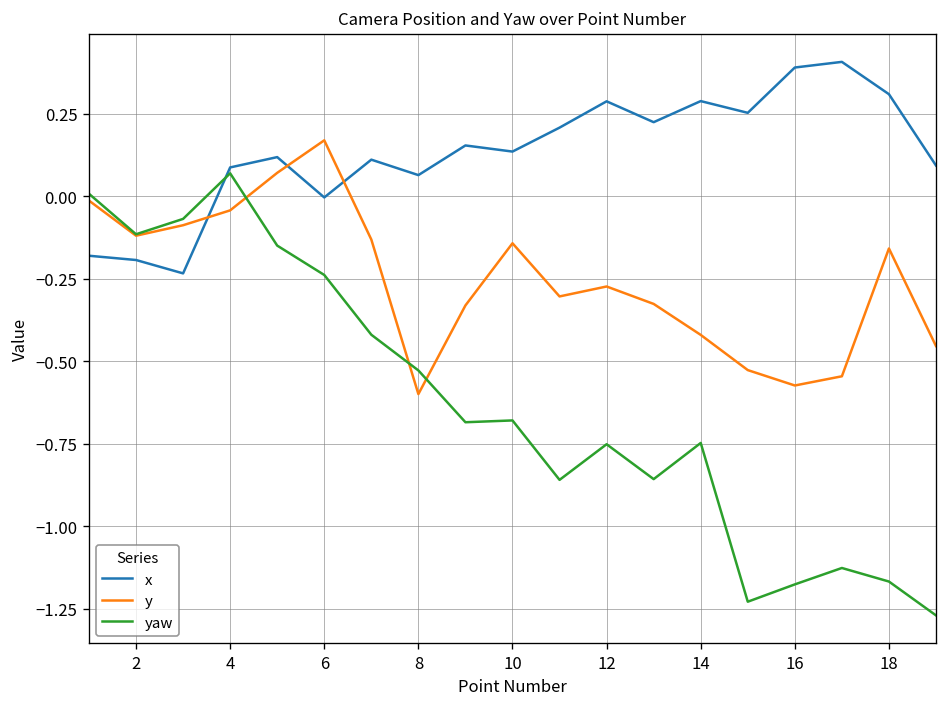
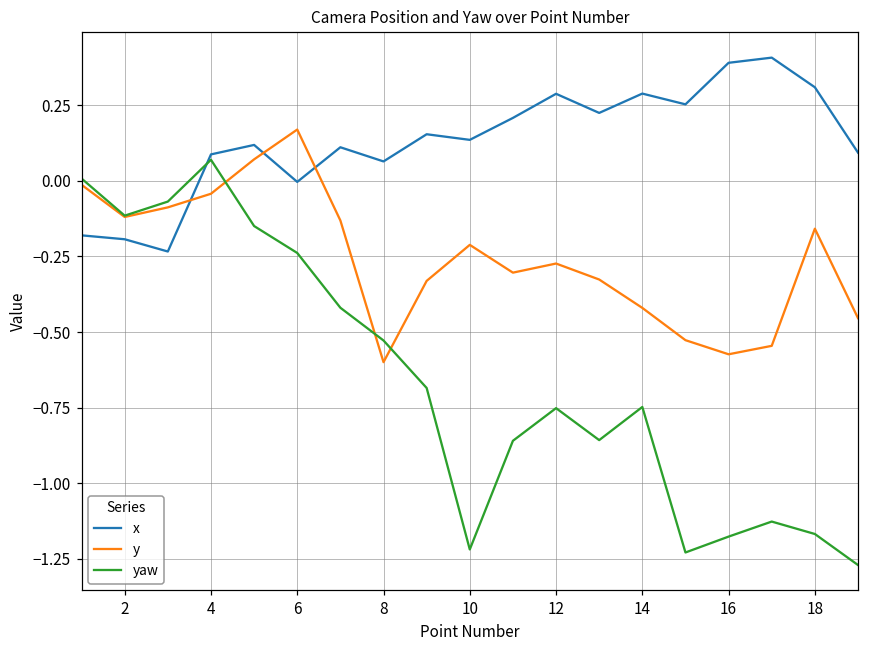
  {
    "x": {
      "2": -0.19,
      "4": 0.09,
      "6": 0.00,
      "8": 0.06,
      "10": 0.14,
      "12": 0.29,
      "14": 0.29,
      "16": 0.39,
      "18": 0.31
    },
    "y": {
      "4": -0.04,
      "6": 0.17,
      "8": -0.60,
-     "10": -0.14,
+     "10": -0.21,
      "12": -0.27,
      "14": -0.42,
      "16": -0.57,
      "18": -0.16
    },
    "yaw": {
      "4": 0.07,
      "6": -0.24,
      "8": -0.53,
-     "10": -0.68,
+     "10": -1.22,
      "12": -0.75,
      "14": -0.75,
      "16": -1.18,
      "18": -1.17
    }
  }
